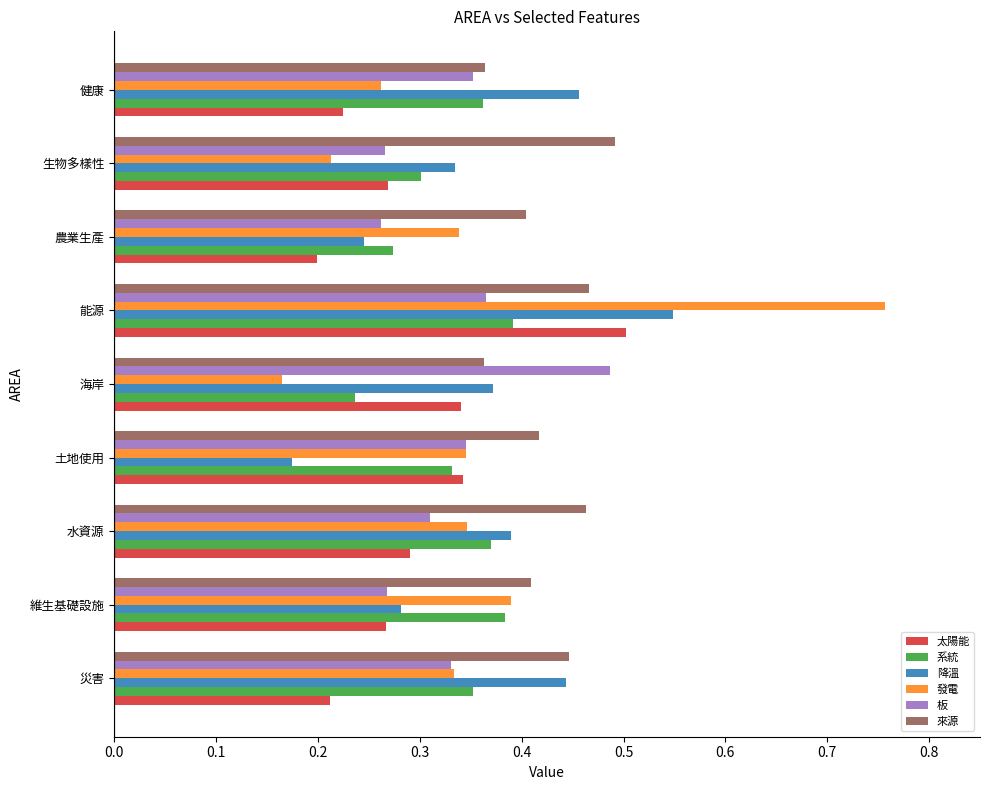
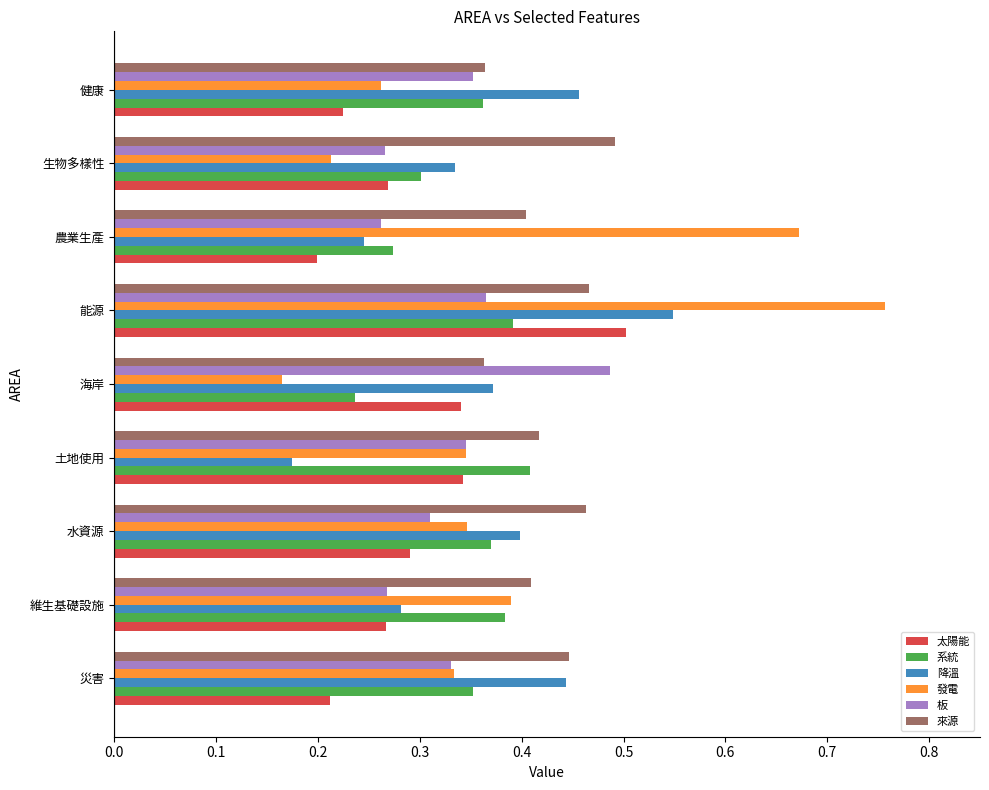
  {
    "太陽能": {
      "健康": 0.224,
      "生物多樣性": 0.268,
      "農業生產": 0.199,
      "能源": 0.503,
      "海岸": 0.340,
      "土地使用": 0.342,
      "水資源": 0.291,
      "維生基礎設施": 0.267,
      "災害": 0.212
    },
    "系統": {
      "健康": 0.362,
      "生物多樣性": 0.301,
      "農業生產": 0.274,
      "能源": 0.391,
      "海岸": 0.236,
-     "土地使用": 0.332,
+     "土地使用": 0.409,
      "水資源": 0.370,
      "維生基礎設施": 0.384,
      "災害": 0.352
    },
    "降溫": {
      "健康": 0.456,
      "生物多樣性": 0.334,
      "農業生產": 0.245,
      "能源": 0.548,
      "海岸": 0.371,
      "土地使用": 0.175,
-     "水資源": 0.389,
+     "水資源": 0.398,
      "維生基礎設施": 0.281,
      "災害": 0.444
    },
    "發電": {
      "健康": 0.262,
      "生物多樣性": 0.212,
-     "農業生產": 0.338,
+     "農業生產": 0.673,
      "能源": 0.756,
      "海岸": 0.164,
      "土地使用": 0.346,
      "水資源": 0.347,
      "維生基礎設施": 0.389,
      "災害": 0.334
    },
    "板": {
      "健康": 0.352,
      "生物多樣性": 0.266,
      "農業生產": 0.262,
      "能源": 0.365,
      "海岸": 0.486,
      "土地使用": 0.346,
      "水資源": 0.310,
      "維生基礎設施": 0.268,
      "災害": 0.331
    },
    "來源": {
      "健康": 0.364,
      "生物多樣性": 0.492,
      "農業生產": 0.404,
      "能源": 0.466,
      "海岸": 0.363,
      "土地使用": 0.417,
      "水資源": 0.463,
      "維生基礎設施": 0.409,
      "災害": 0.447
    }
  }
